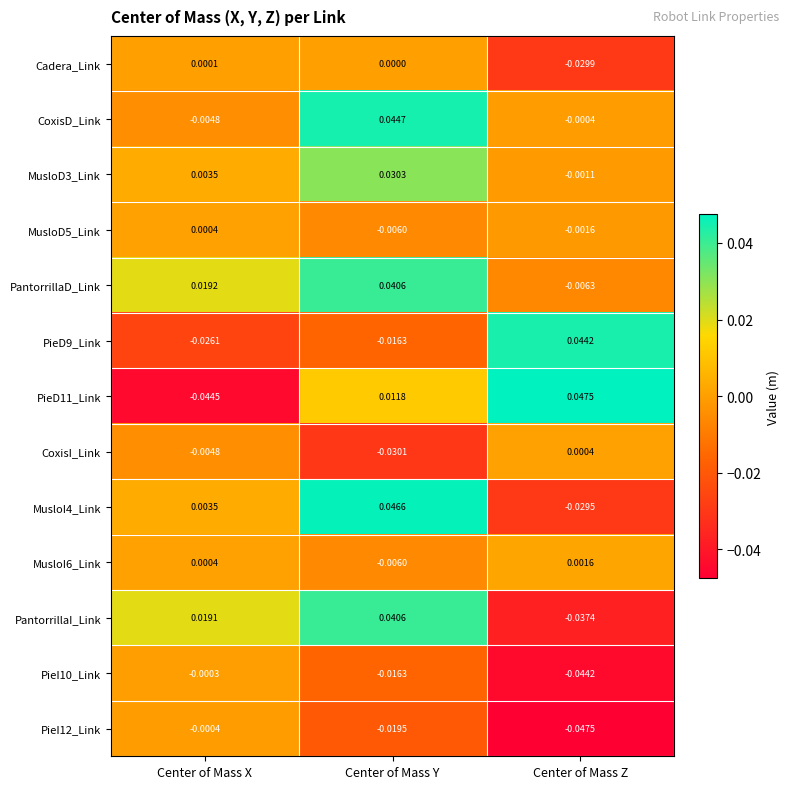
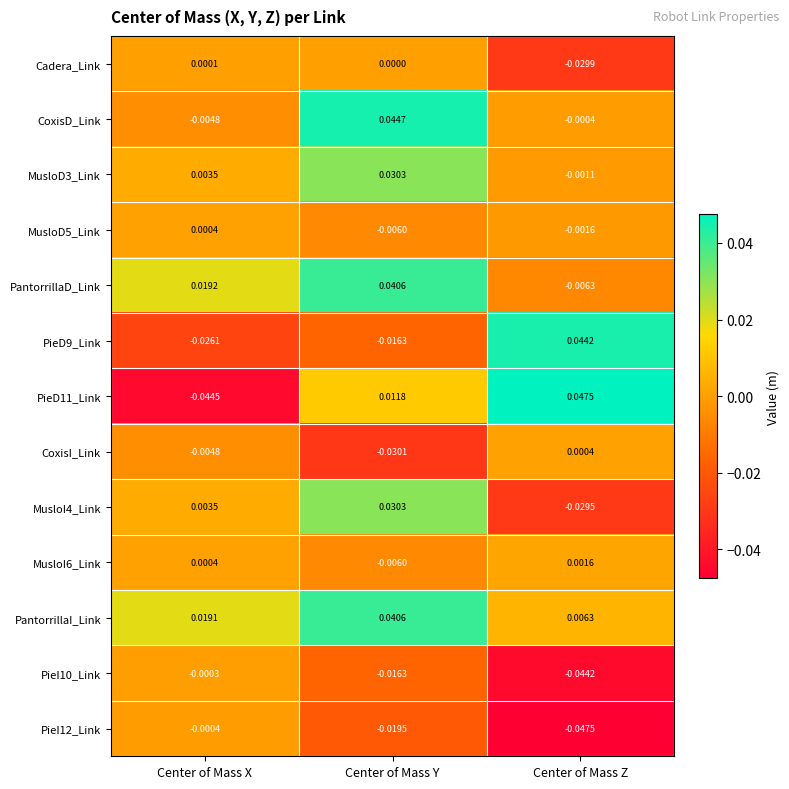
  {
    "Cadera_Link": {
      "Center of Mass X": 0.0001,
      "Center of Mass Y": 0.0000,
      "Center of Mass Z": -0.0299
    },
    "CoxisD_Link": {
      "Center of Mass X": -0.0048,
      "Center of Mass Y": 0.0447,
      "Center of Mass Z": -0.0004
    },
    "MusloD3_Link": {
      "Center of Mass X": 0.0035,
      "Center of Mass Y": 0.0303,
      "Center of Mass Z": -0.0011
    },
    "MusloD5_Link": {
      "Center of Mass X": 0.0004,
      "Center of Mass Y": -0.0060,
      "Center of Mass Z": -0.0016
    },
    "PantorrillaD_Link": {
      "Center of Mass X": 0.0192,
      "Center of Mass Y": 0.0406,
      "Center of Mass Z": -0.0063
    },
    "PieD9_Link": {
      "Center of Mass X": -0.0261,
      "Center of Mass Y": -0.0163,
      "Center of Mass Z": 0.0442
    },
    "PieD11_Link": {
      "Center of Mass X": -0.0445,
      "Center of Mass Y": 0.0118,
      "Center of Mass Z": 0.0475
    },
    "CoxisI_Link": {
      "Center of Mass X": -0.0048,
      "Center of Mass Y": -0.0301,
      "Center of Mass Z": 0.0004
    },
    "MusloI4_Link": {
      "Center of Mass X": 0.0035,
-     "Center of Mass Y": 0.0466,
+     "Center of Mass Y": 0.0303,
      "Center of Mass Z": -0.0295
    },
    "MusloI6_Link": {
      "Center of Mass X": 0.0004,
      "Center of Mass Y": -0.0060,
      "Center of Mass Z": 0.0016
    },
    "PantorrillaI_Link": {
      "Center of Mass X": 0.0191,
      "Center of Mass Y": 0.0406,
-     "Center of Mass Z": -0.0374
+     "Center of Mass Z": 0.0063
    },
    "PieI10_Link": {
      "Center of Mass X": -0.0003,
      "Center of Mass Y": -0.0163,
      "Center of Mass Z": -0.0442
    },
    "PieI12_Link": {
      "Center of Mass X": -0.0004,
      "Center of Mass Y": -0.0195,
      "Center of Mass Z": -0.0475
    }
  }
